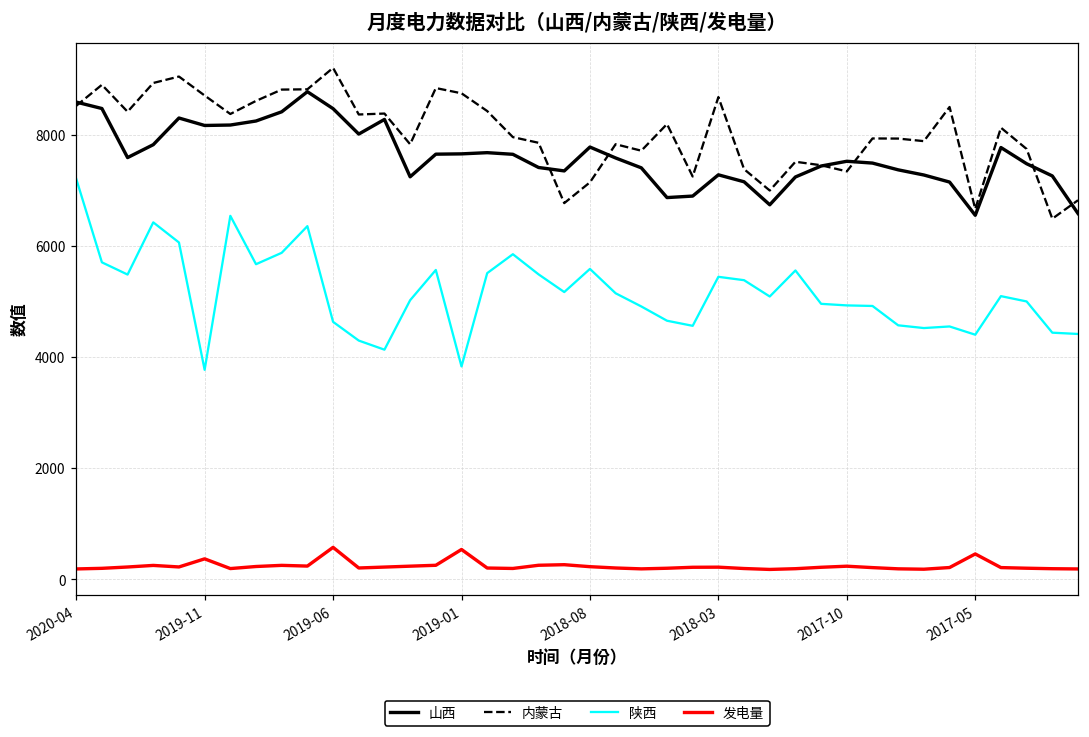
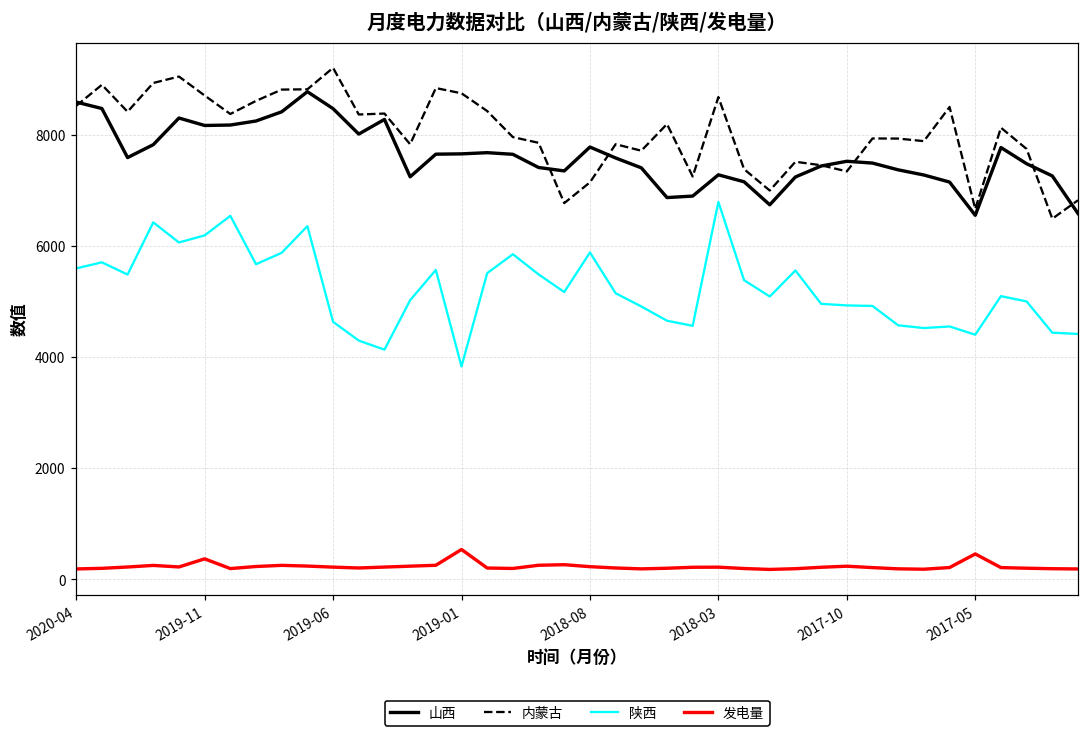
  {
    "陕西": {
-     "2020-04": 7200,
-     "2019-11": 3800,
+     "2020-04": 5600,
+     "2019-11": 6200,
      "2019-06": 4600,
      "2019-01": 3800,
-     "2018-08": 5600,
-     "2018-03": 5400,
+     "2018-08": 5900,
+     "2018-03": 6800,
      "2017-10": 4900,
      "2017-05": 4400
    },
    "发电量": {
      "2020-04": 200,
      "2019-11": 400,
-     "2019-06": 600,
+     "2019-06": 200,
      "2019-01": 500,
      "2018-08": 200,
      "2018-03": 200,
      "2017-10": 200,
      "2017-05": 500
    }
  }
